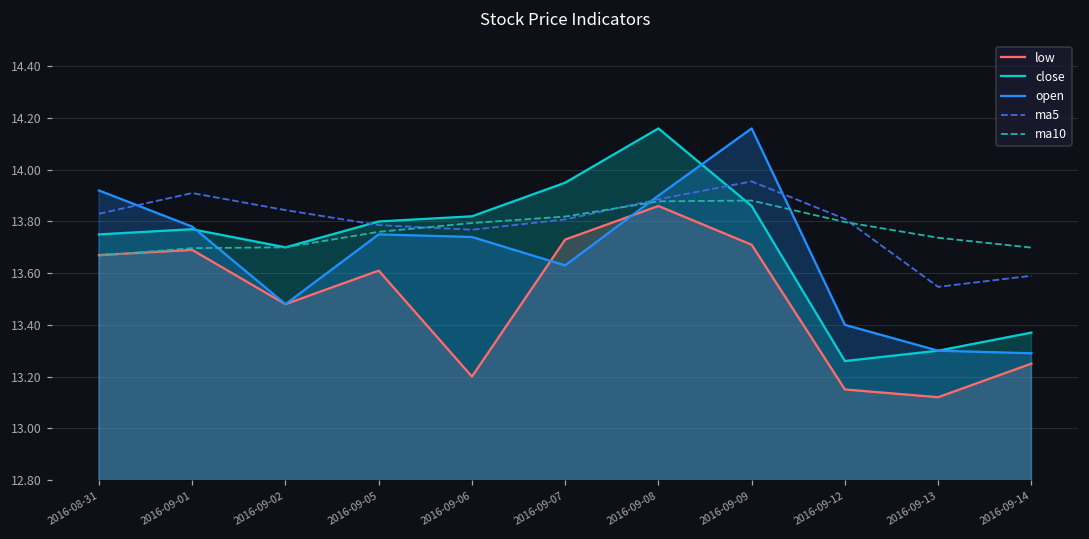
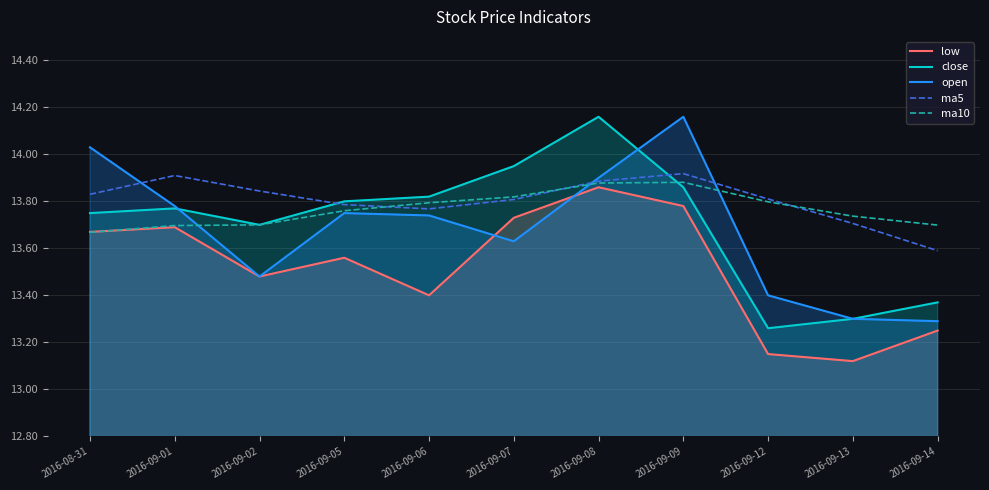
  {
    "low": {
-     "2016-09-05": 13.61,
-     "2016-09-06": 13.2,
+     "2016-09-05": 13.56,
+     "2016-09-06": 13.4,
      "2016-09-07": 13.73,
      "2016-09-08": 13.86,
-     "2016-09-09": 13.71,
+     "2016-09-09": 13.78,
      "2016-09-12": 13.15,
      "2016-09-13": 13.12,
      "2016-09-14": 13.25
    },
    "open": {
-     "2016-08-31": 13.92,
+     "2016-08-31": 14.03,
      "2016-09-06": 13.74,
      "2016-09-07": 13.63,
      "2016-09-08": 13.90,
      "2016-09-09": 14.16,
      "2016-09-12": 13.40,
      "2016-09-14": 13.29
    },
    "ma5": {
      "2016-08-31": 13.83,
      "2016-09-01": 13.91,
      "2016-09-02": 13.84,
      "2016-09-05": 13.79,
      "2016-09-06": 13.77,
      "2016-09-07": 13.81,
-     "2016-09-09": 13.96,
+     "2016-09-09": 13.92,
      "2016-09-12": 13.81,
-     "2016-09-13": 13.55,
+     "2016-09-13": 13.71,
      "2016-09-14": 13.59
    }
  }
